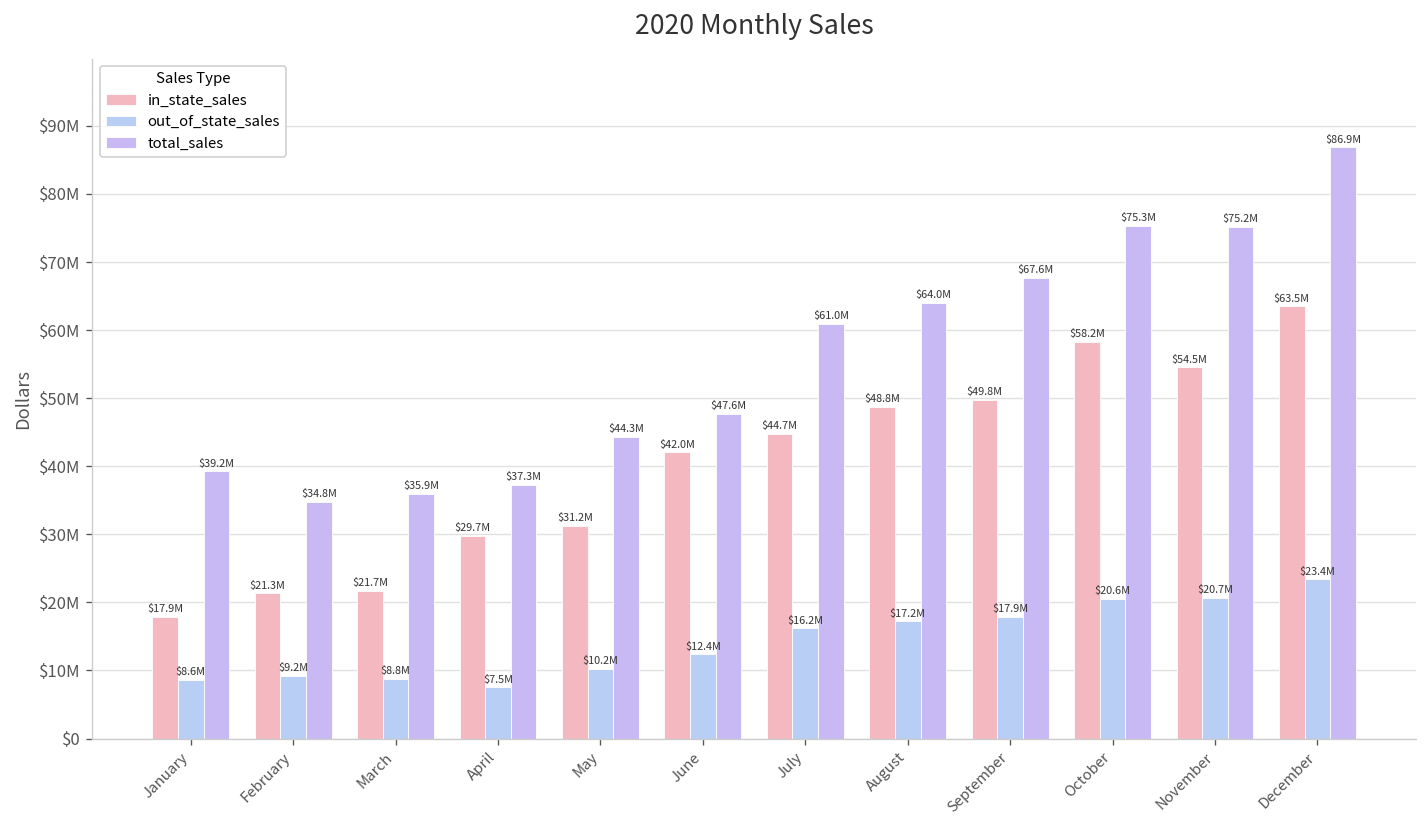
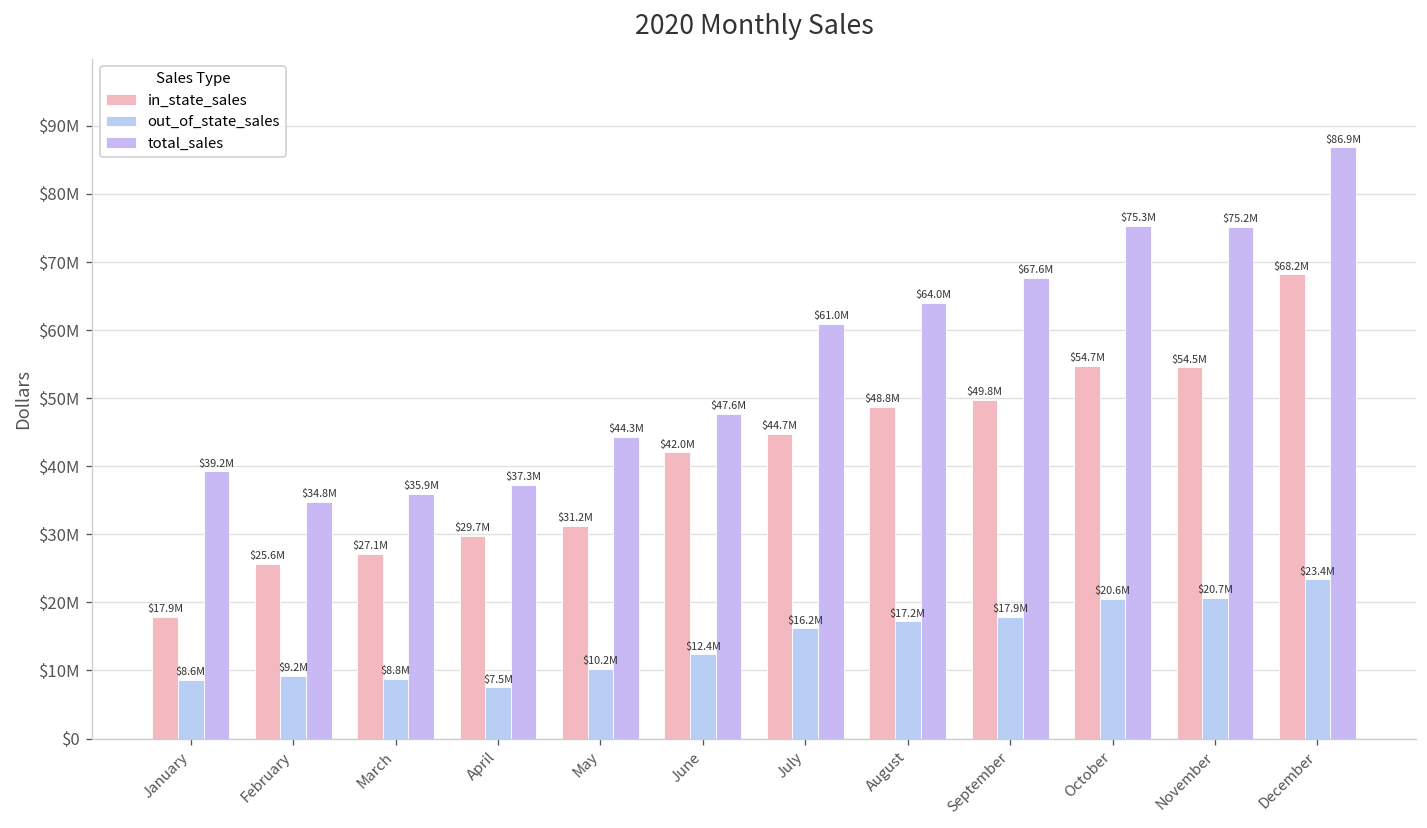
  {
    "in_state_sales": {
      "January": "$17.9M",
-     "February": "$21.3M",
-     "March": "$21.7M",
+     "February": "$25.6M",
+     "March": "$27.1M",
      "April": "$29.7M",
      "May": "$31.2M",
      "June": "$42.0M",
      "July": "$44.7M",
      "August": "$48.8M",
      "September": "$49.8M",
-     "October": "$58.2M",
+     "October": "$54.7M",
      "November": "$54.5M",
-     "December": "$63.5M"
+     "December": "$68.2M"
    }
  }
